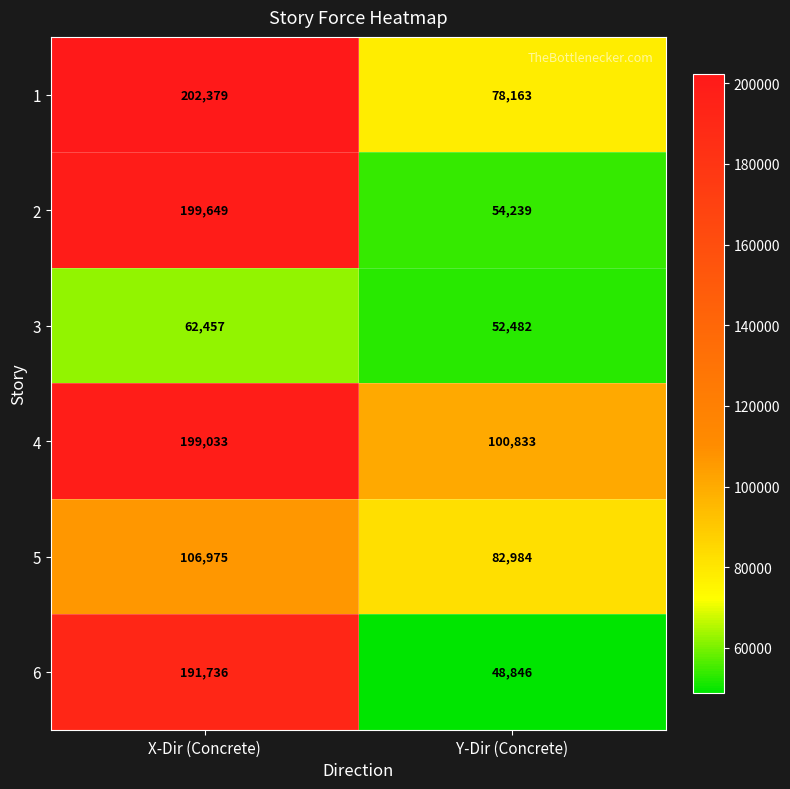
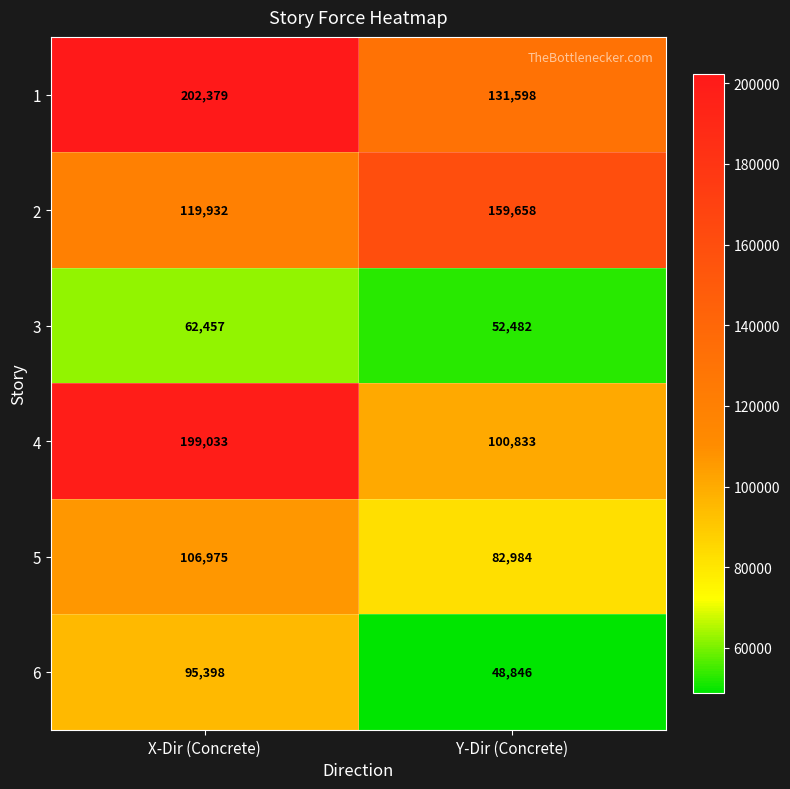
  {
    "1": {
      "X-Dir (Concrete)": "202,379",
-     "Y-Dir (Concrete)": "78,163"
+     "Y-Dir (Concrete)": "131,598"
    },
    "2": {
-     "X-Dir (Concrete)": "199,649",
-     "Y-Dir (Concrete)": "54,239"
+     "X-Dir (Concrete)": "119,932",
+     "Y-Dir (Concrete)": "159,658"
    },
    "3": {
      "X-Dir (Concrete)": "62,457",
      "Y-Dir (Concrete)": "52,482"
    },
    "4": {
      "X-Dir (Concrete)": "199,033",
      "Y-Dir (Concrete)": "100,833"
    },
    "5": {
      "X-Dir (Concrete)": "106,975",
      "Y-Dir (Concrete)": "82,984"
    },
    "6": {
-     "X-Dir (Concrete)": "191,736",
+     "X-Dir (Concrete)": "95,398",
      "Y-Dir (Concrete)": "48,846"
    }
  }
